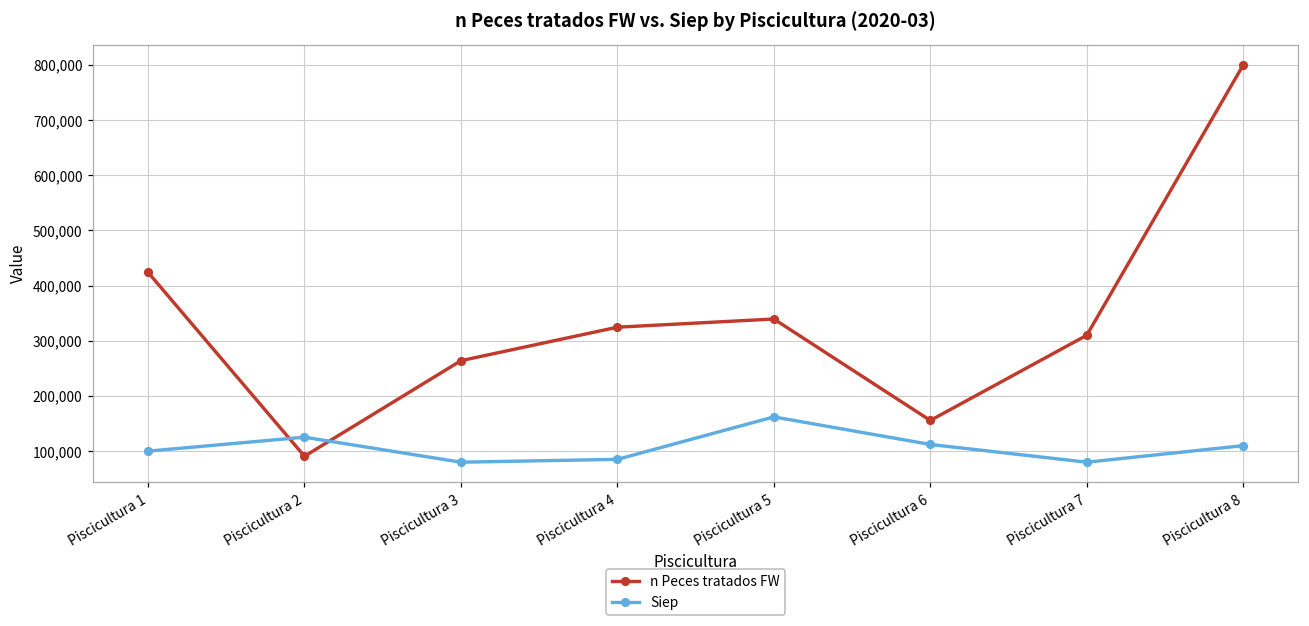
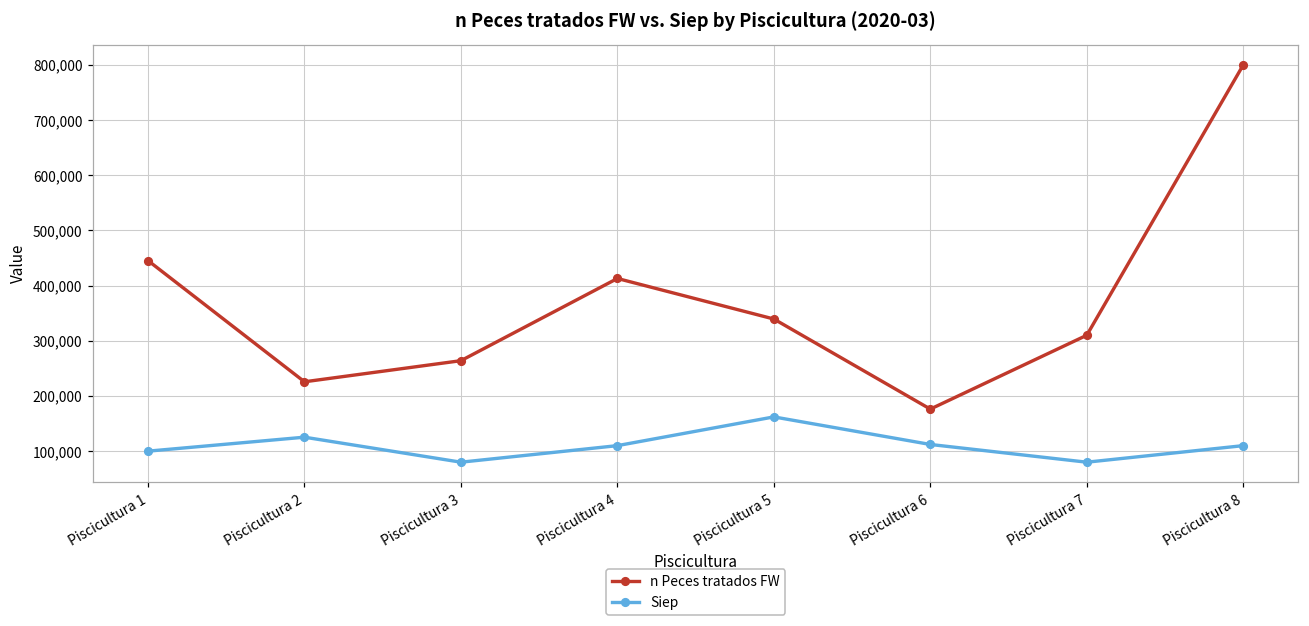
  {
    "n Peces tratados FW": {
-     "Piscicultura 1": "420,000",
-     "Piscicultura 2": "90,000",
+     "Piscicultura 1": "450,000",
+     "Piscicultura 2": "230,000",
      "Piscicultura 3": "260,000",
-     "Piscicultura 4": "320,000",
+     "Piscicultura 4": "410,000",
      "Piscicultura 5": "340,000",
-     "Piscicultura 6": "160,000",
+     "Piscicultura 6": "180,000",
      "Piscicultura 7": "310,000",
      "Piscicultura 8": "800,000"
    },
    "Siep": {
      "Piscicultura 1": "100,000",
      "Piscicultura 2": "130,000",
      "Piscicultura 3": "80,000",
-     "Piscicultura 4": "90,000",
+     "Piscicultura 4": "110,000",
      "Piscicultura 5": "160,000",
      "Piscicultura 6": "110,000",
      "Piscicultura 7": "80,000",
      "Piscicultura 8": "110,000"
    }
  }
